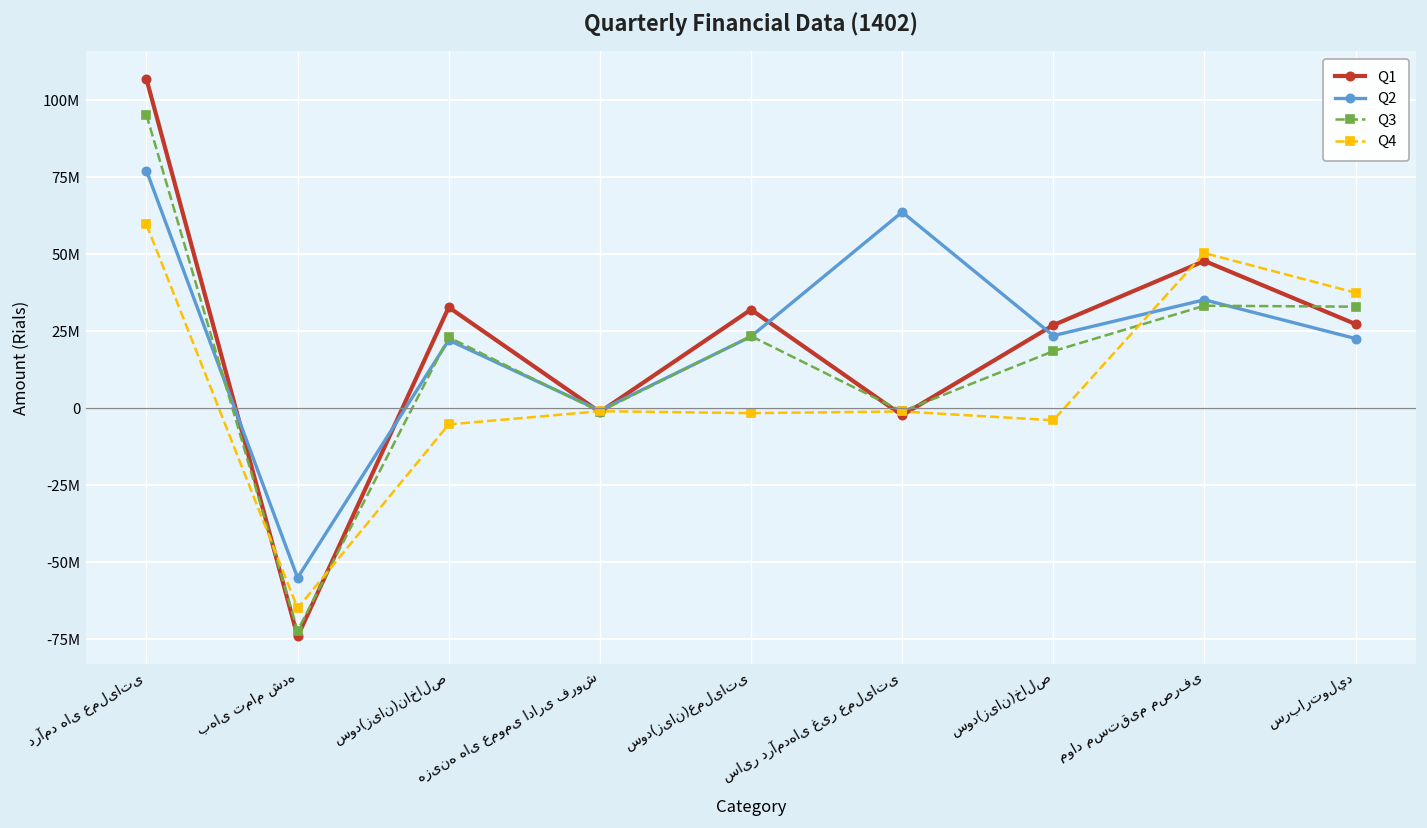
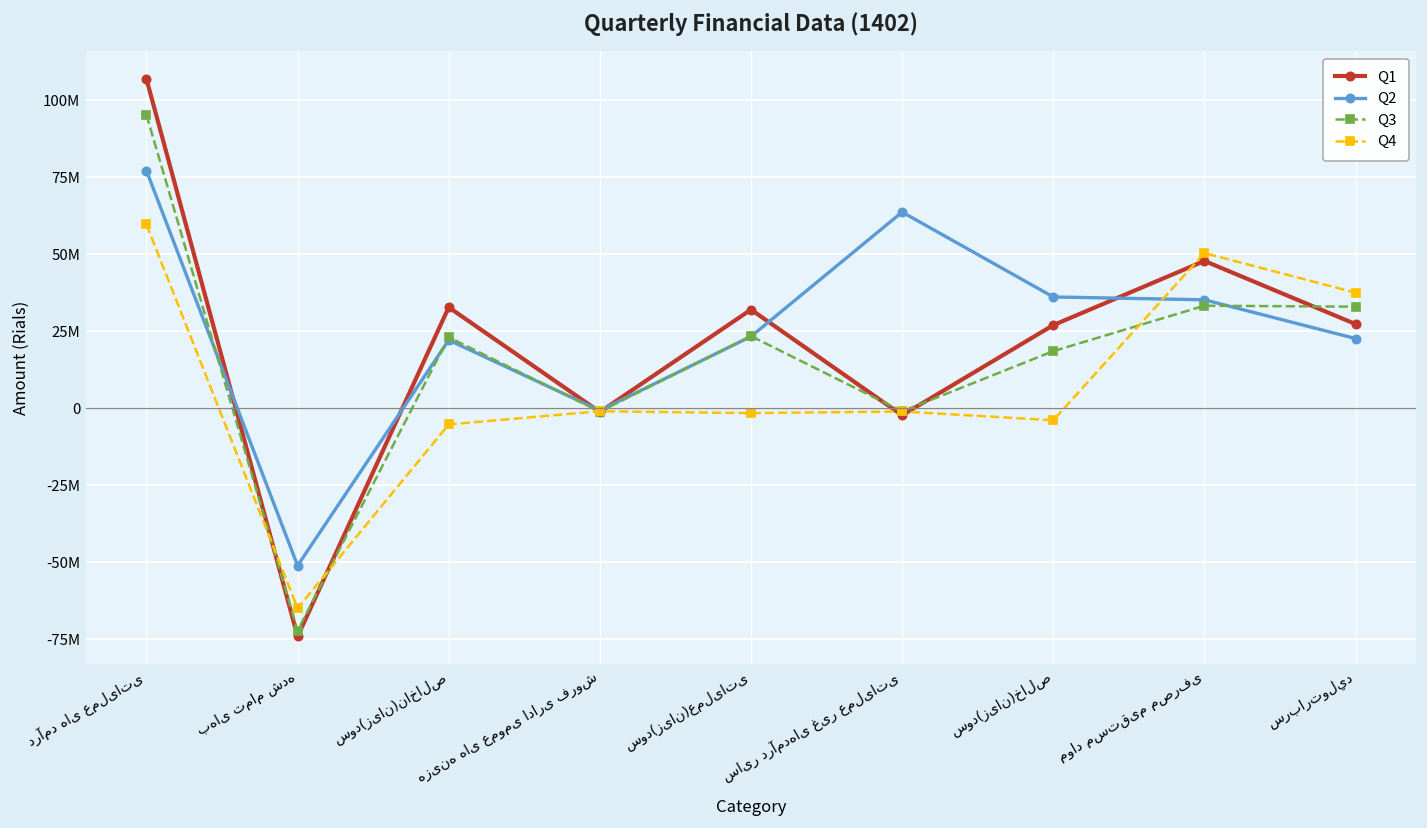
  {
    "Q1": {
      "درآمد های عملیاتی": 107000000,
      "بهای تمام شده": -74000000,
      "سود(زیان)ناخالص": 33000000,
      "سود(زیان)عملیاتی": 32000000,
      "سایر درآمدهای غیر عملیاتی": -2000000,
      "سود(زیان)خالص": 27000000,
      "مواد مستقیم مصرفی": 48000000,
      "سربارتوليد": 27000000
    },
    "Q2": {
      "درآمد های عملیاتی": 77000000,
-     "بهای تمام شده": -55000000,
+     "بهای تمام شده": -51000000,
      "سایر درآمدهای غیر عملیاتی": 64000000,
-     "سود(زیان)خالص": 24000000,
+     "سود(زیان)خالص": 36000000,
      "مواد مستقیم مصرفی": 35000000,
      "سربارتوليد": 23000000
    },
    "Q3": {
      "درآمد های عملیاتی": 95000000,
      "بهای تمام شده": -72000000,
      "سود(زیان)خالص": 19000000,
      "مواد مستقیم مصرفی": 33000000,
      "سربارتوليد": 33000000
    },
    "Q4": {
      "درآمد های عملیاتی": 60000000,
      "بهای تمام شده": -65000000,
      "سود(زیان)ناخالص": -5000000,
      "سود(زیان)عملیاتی": -2000000,
      "سود(زیان)خالص": -4000000,
      "مواد مستقیم مصرفی": 50000000,
      "سربارتوليد": 37000000
    }
  }
